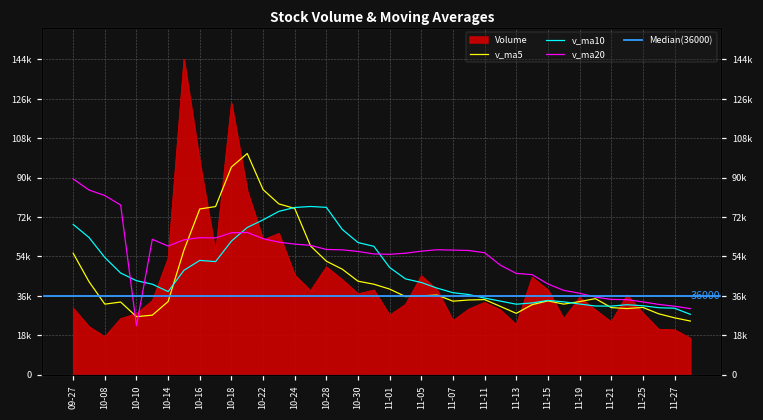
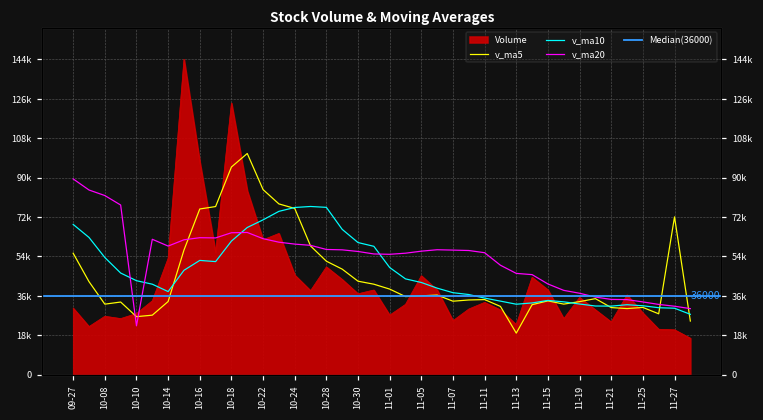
  {
    "Volume": {
      "09-27": 30000,
-     "10-08": 17000,
+     "10-08": 27000,
      "10-10": 28000,
      "10-14": 53000,
      "10-16": 97000,
      "10-18": 124000,
      "10-24": 46000,
      "10-28": 49000,
      "10-30": 37000,
      "11-01": 27000,
      "11-05": 45000,
      "11-07": 25000,
      "11-11": 33000,
      "11-13": 23000,
      "11-15": 39000,
      "11-19": 35000,
      "11-21": 24000,
      "11-25": 28000,
      "11-27": 20000
    },
    "v_ma5": {
      "09-27": 55000,
      "10-08": 32000,
      "10-10": 27000,
      "10-14": 33000,
      "10-16": 76000,
      "10-18": 95000,
      "10-22": 85000,
      "10-28": 52000,
      "10-30": 43000,
      "11-01": 39000,
      "11-05": 36000,
      "11-07": 34000,
-     "11-13": 28000,
-     "11-27": 26000
+     "11-13": 19000,
+     "11-27": 72000
    },
    "v_ma10": {
      "09-27": 69000,
      "10-08": 54000,
      "10-10": 43000,
      "10-14": 38000,
      "10-16": 52000,
      "10-18": 61000,
      "10-22": 71000,
      "10-28": 76000,
      "10-30": 60000,
      "11-01": 49000,
      "11-05": 42000,
      "11-07": 37000,
      "11-13": 32000
    },
    "v_ma20": {
      "09-27": 89000,
      "10-08": 82000,
      "10-10": 22000,
      "10-14": 59000,
      "10-16": 63000,
      "10-18": 65000,
      "10-24": 60000,
      "10-28": 57000,
      "10-30": 56000,
      "11-01": 55000,
      "11-05": 56000,
      "11-07": 57000,
      "11-11": 56000,
      "11-13": 46000,
      "11-15": 41000,
      "11-19": 37000,
      "11-21": 34000,
      "11-25": 33000
    }
  }
